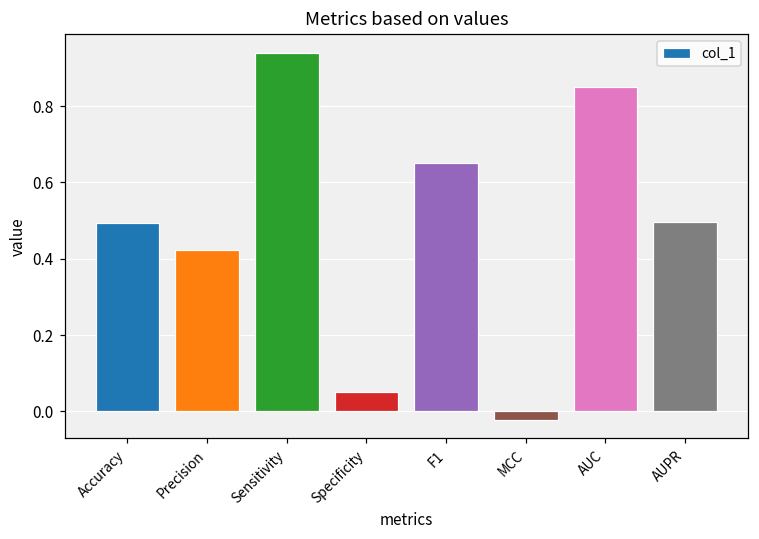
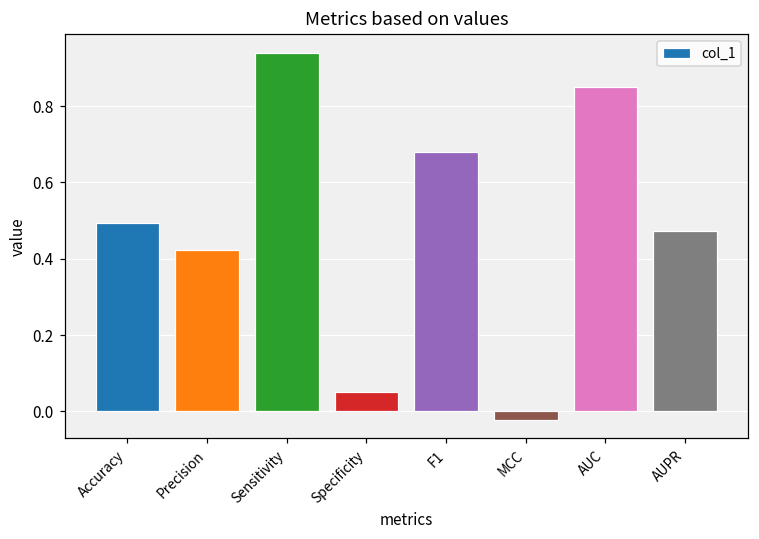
  {
    "Accuracy": 0.49,
    "Precision": 0.42,
    "Sensitivity": 0.94,
    "Specificity": 0.05,
-   "F1": 0.65,
+   "F1": 0.68,
    "MCC": -0.02,
    "AUC": 0.85,
-   "AUPR": 0.50
+   "AUPR": 0.47
  }
